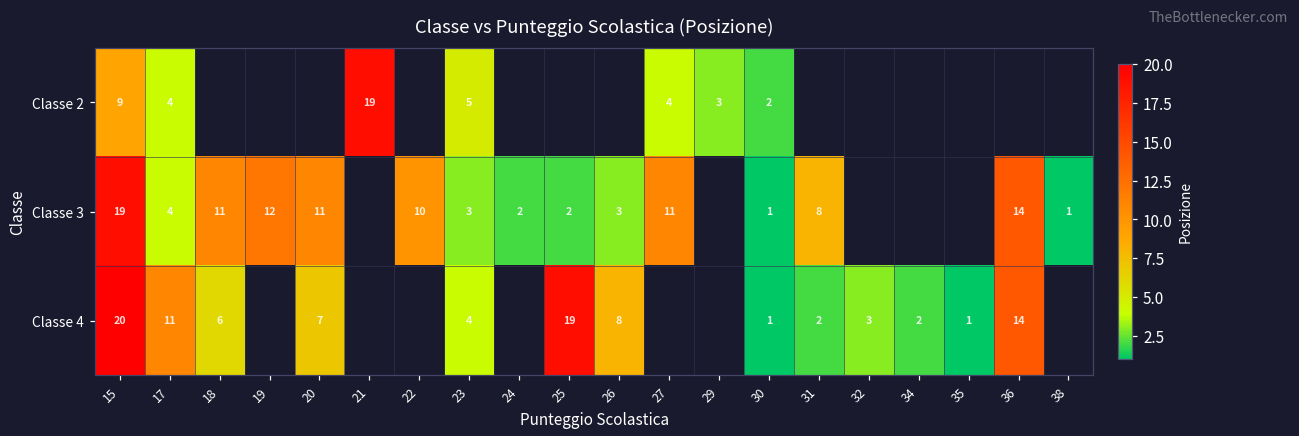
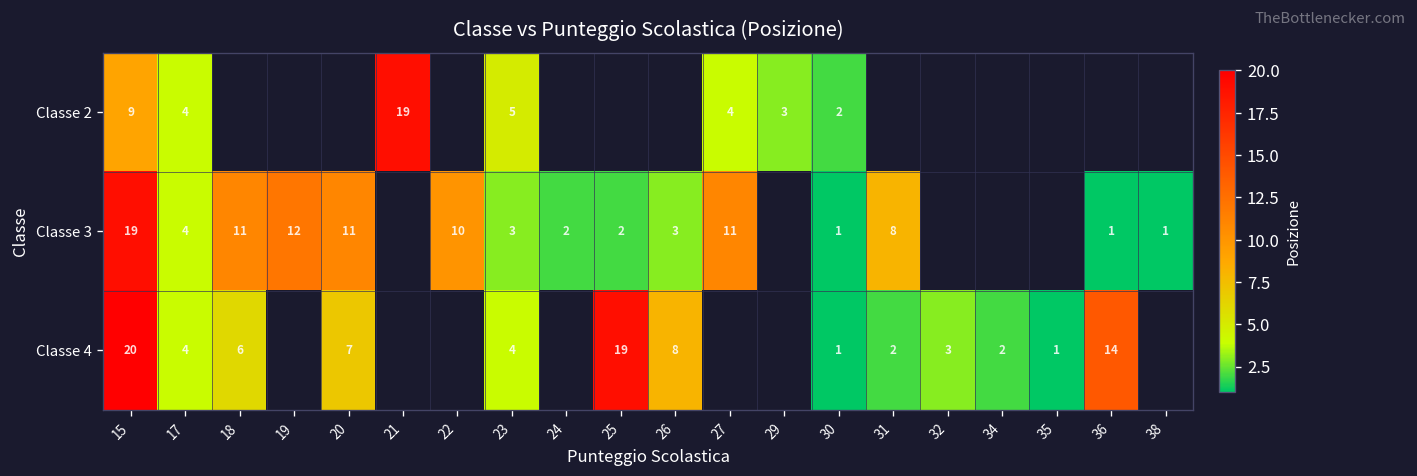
  {
    "Classe 2": {
      "15": 9,
      "17": 4,
      "21": 19,
      "23": 5,
      "27": 4,
      "29": 3,
      "30": 2
    },
    "Classe 3": {
      "15": 19,
      "17": 4,
      "18": 11,
      "19": 12,
      "20": 11,
      "22": 10,
      "23": 3,
      "24": 2,
      "25": 2,
      "26": 3,
      "27": 11,
      "30": 1,
      "31": 8,
-     "36": 14,
+     "36": 1,
      "38": 1
    },
    "Classe 4": {
      "15": 20,
-     "17": 11,
+     "17": 4,
      "18": 6,
      "20": 7,
      "23": 4,
      "25": 19,
      "26": 8,
      "30": 1,
      "31": 2,
      "32": 3,
      "34": 2,
      "35": 1,
      "36": 14
    }
  }
